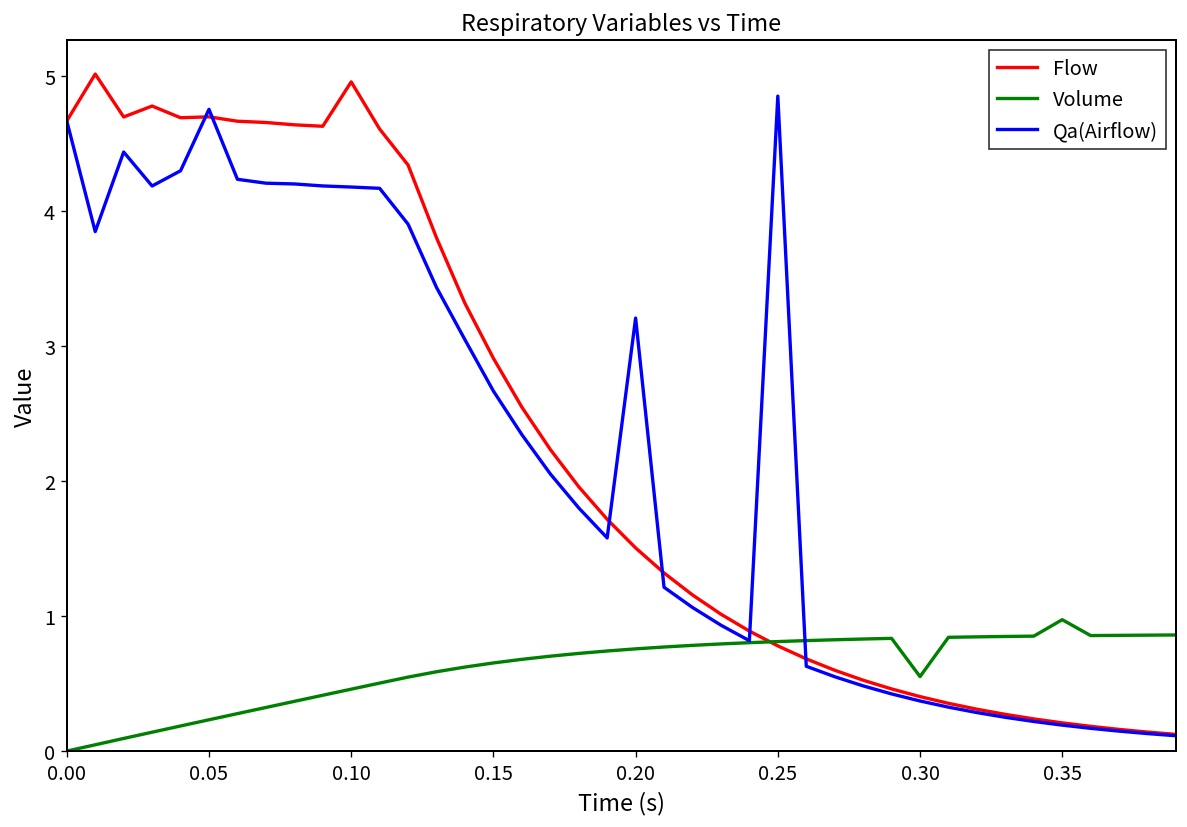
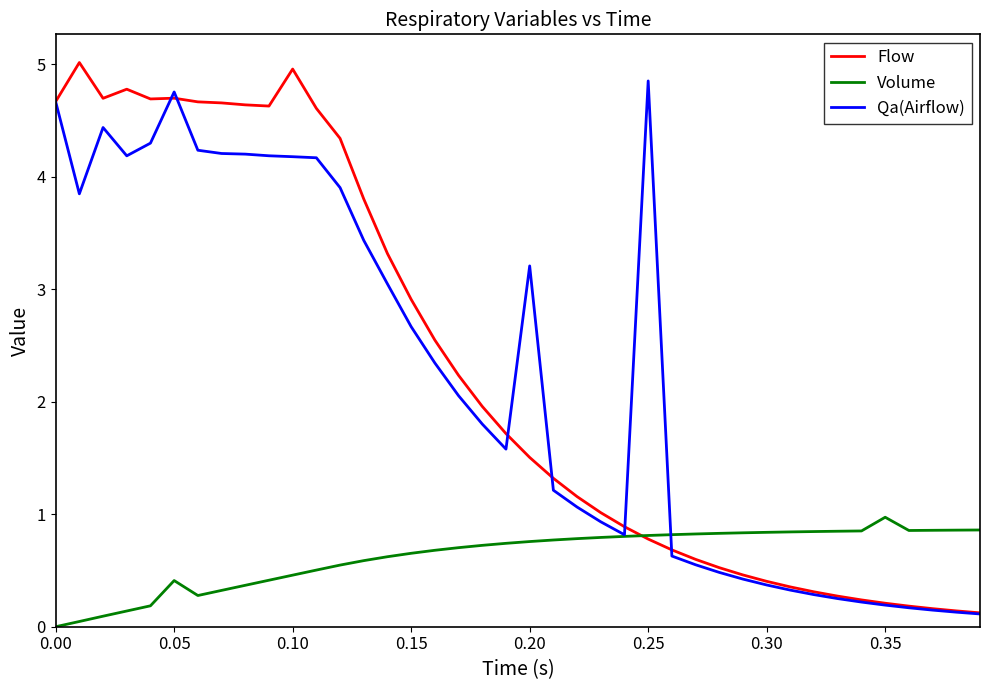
  {
    "Flow": {
      "0.05": 4.70,
      "0.10": 4.96,
      "0.15": 2.91,
      "0.20": 1.50,
      "0.25": 0.78,
      "0.30": 0.40
    },
    "Volume": {
      "0.00": 0.00,
-     "0.05": 0.23,
+     "0.05": 0.41,
      "0.10": 0.46,
      "0.15": 0.65,
      "0.20": 0.76,
      "0.25": 0.81,
-     "0.30": 0.55,
+     "0.30": 0.84,
      "0.35": 0.97
    },
    "Qa(Airflow)": {
      "0.05": 4.75,
      "0.10": 4.18,
      "0.15": 2.67,
      "0.20": 3.21,
      "0.25": 4.85,
      "0.30": 0.37
    }
  }
